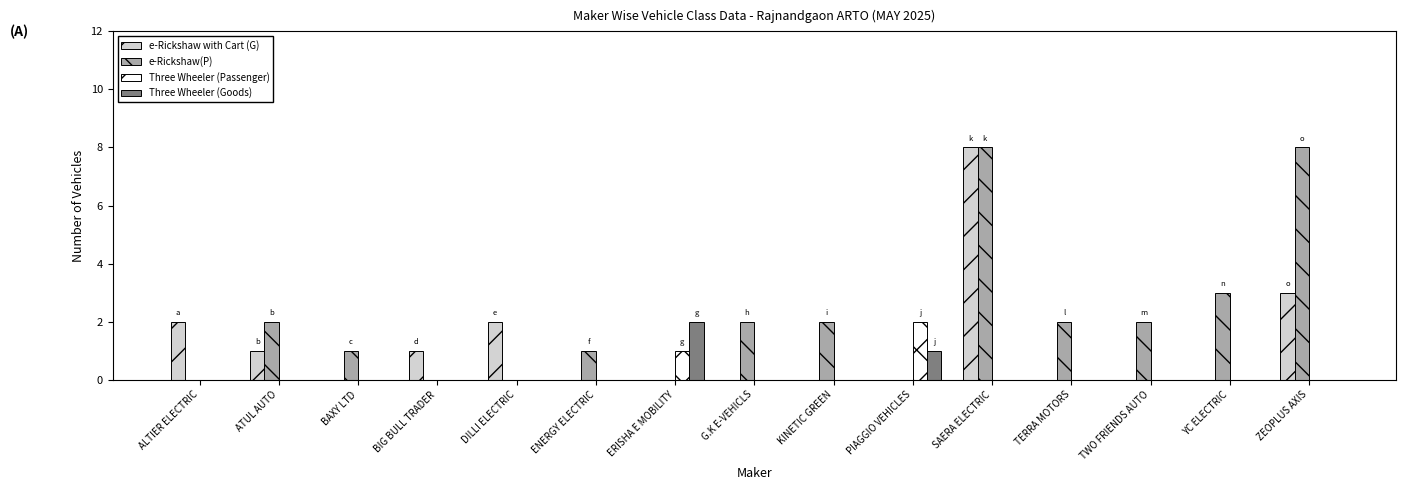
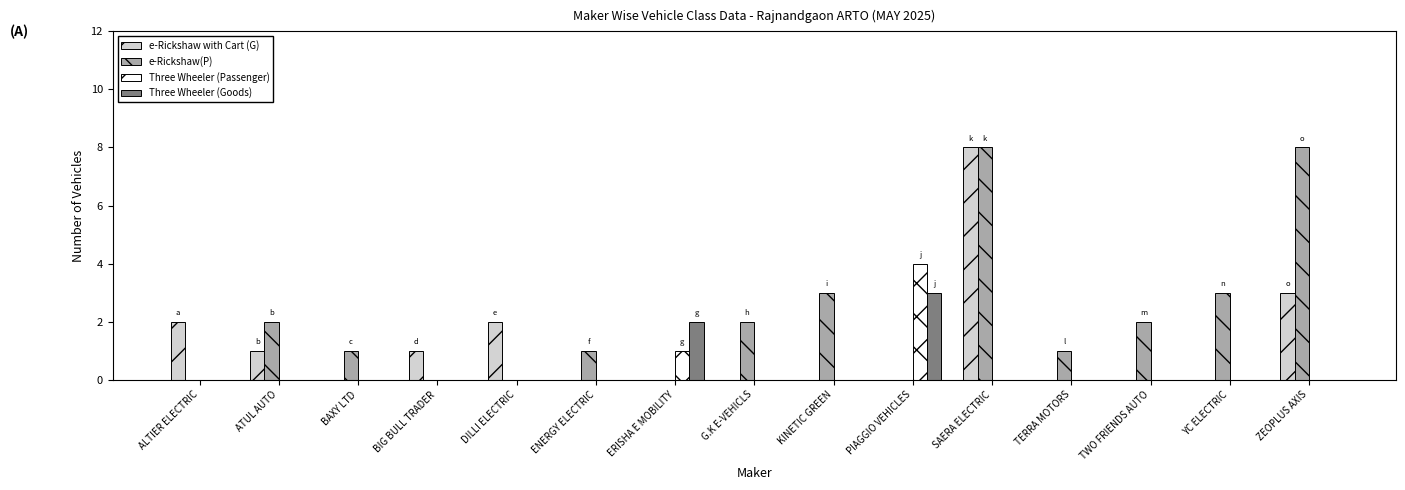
  {
    "e-Rickshaw with Cart (G)": {
      "ALTIER ELECTRIC": 2,
      "ATUL AUTO": 1,
      "BAXY LTD": 0,
      "BIG BULL TRADER": 1,
      "DILLI ELECTRIC": 2,
      "ENERGY ELECTRIC": 0,
      "ERISHA E MOBILITY": 0,
      "G.K E-VEHICLS": 0,
      "KINETIC GREEN": 0,
      "PIAGGIO VEHICLES": 0,
      "SAERA ELECTRIC": 8,
      "TERRA MOTORS": 0,
      "TWO FRIENDS AUTO": 0,
      "YC ELECTRIC": 0,
      "ZEOPLUS AXIS": 3
    },
    "e-Rickshaw(P)": {
      "ALTIER ELECTRIC": 0,
      "ATUL AUTO": 2,
      "BAXY LTD": 1,
      "BIG BULL TRADER": 0,
      "DILLI ELECTRIC": 0,
      "ENERGY ELECTRIC": 1,
      "ERISHA E MOBILITY": 0,
      "G.K E-VEHICLS": 2,
-     "KINETIC GREEN": 2,
+     "KINETIC GREEN": 3,
      "PIAGGIO VEHICLES": 0,
      "SAERA ELECTRIC": 8,
-     "TERRA MOTORS": 2,
+     "TERRA MOTORS": 1,
      "TWO FRIENDS AUTO": 2,
      "YC ELECTRIC": 3,
      "ZEOPLUS AXIS": 8
    },
    "Three Wheeler (Passenger)": {
      "ALTIER ELECTRIC": 0,
      "ATUL AUTO": 0,
      "BAXY LTD": 0,
      "BIG BULL TRADER": 0,
      "DILLI ELECTRIC": 0,
      "ENERGY ELECTRIC": 0,
      "ERISHA E MOBILITY": 1,
      "G.K E-VEHICLS": 0,
      "KINETIC GREEN": 0,
-     "PIAGGIO VEHICLES": 2,
+     "PIAGGIO VEHICLES": 4,
      "SAERA ELECTRIC": 0,
      "TERRA MOTORS": 0,
      "TWO FRIENDS AUTO": 0,
      "YC ELECTRIC": 0,
      "ZEOPLUS AXIS": 0
    },
    "Three Wheeler (Goods)": {
      "ALTIER ELECTRIC": 0,
      "ATUL AUTO": 0,
      "BAXY LTD": 0,
      "BIG BULL TRADER": 0,
      "DILLI ELECTRIC": 0,
      "ENERGY ELECTRIC": 0,
      "ERISHA E MOBILITY": 2,
      "G.K E-VEHICLS": 0,
      "KINETIC GREEN": 0,
-     "PIAGGIO VEHICLES": 1,
+     "PIAGGIO VEHICLES": 3,
      "SAERA ELECTRIC": 0,
      "TERRA MOTORS": 0,
      "TWO FRIENDS AUTO": 0,
      "YC ELECTRIC": 0,
      "ZEOPLUS AXIS": 0
    }
  }
